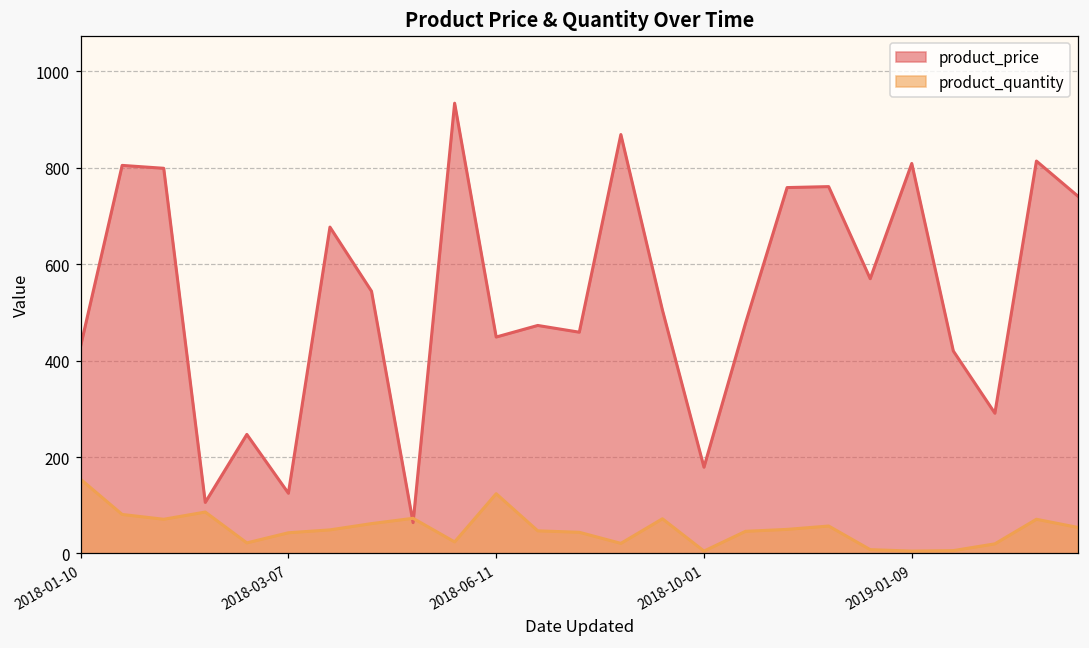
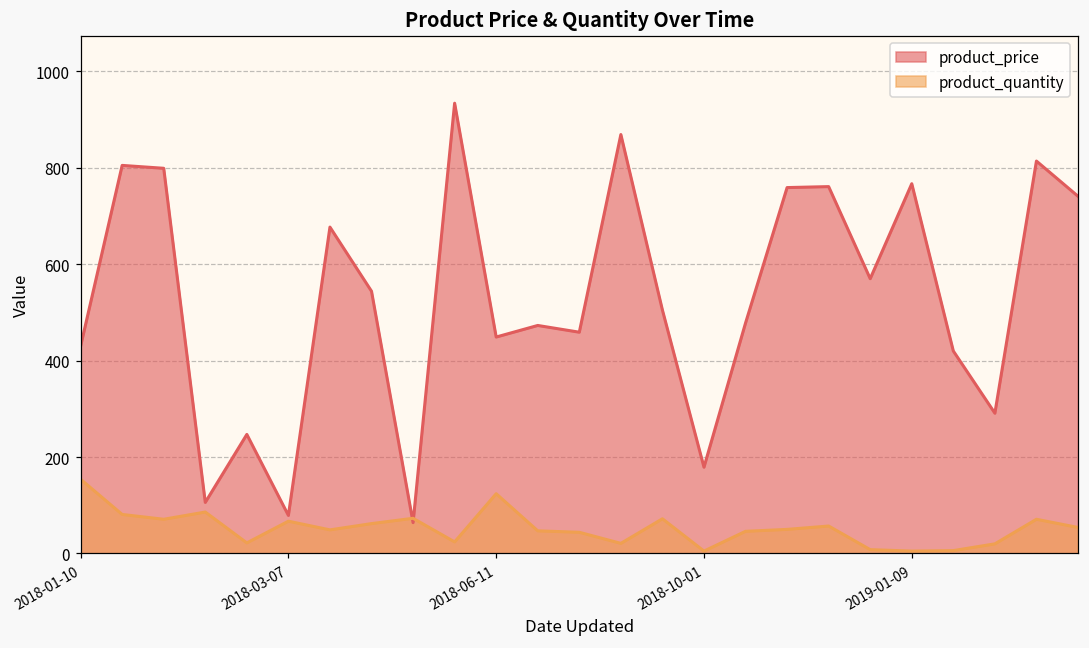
  {
    "product_price": {
      "2018-01-10": 430,
-     "2018-03-07": 130,
+     "2018-03-07": 80,
      "2018-06-11": 450,
      "2018-10-01": 180,
-     "2019-01-09": 810
+     "2019-01-09": 770
    },
    "product_quantity": {
      "2018-01-10": 150,
-     "2018-03-07": 40,
+     "2018-03-07": 70,
      "2018-06-11": 120,
      "2018-10-01": 10,
      "2019-01-09": 10
    }
  }
